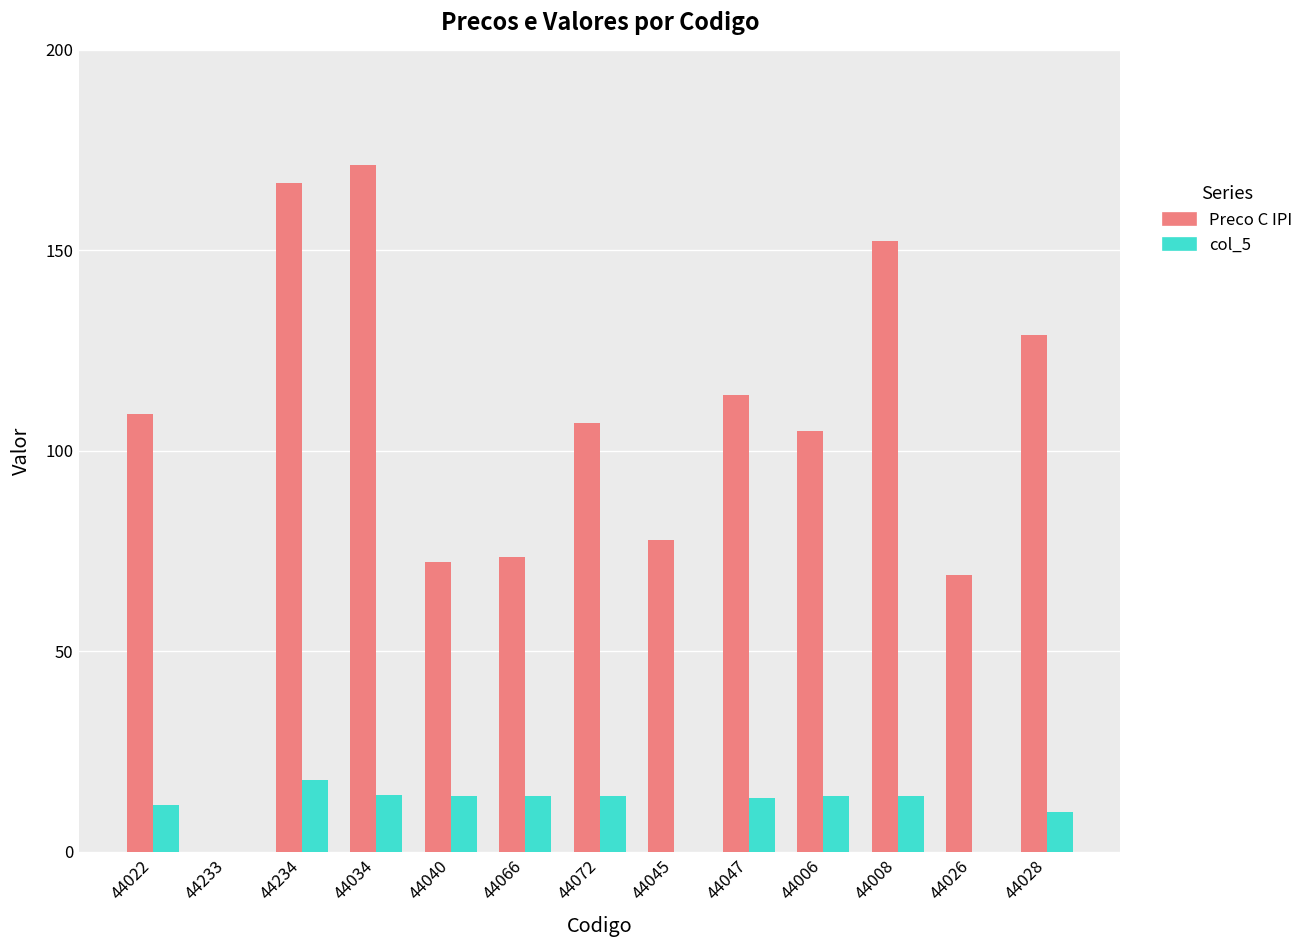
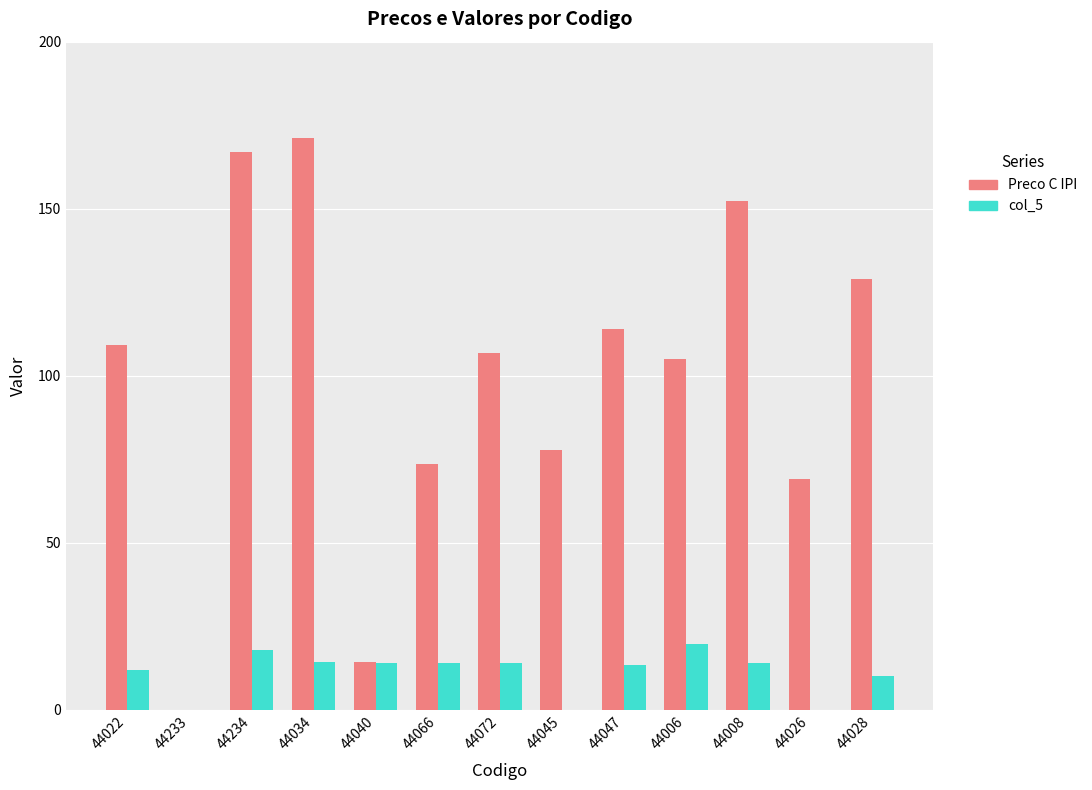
  {
    "Preco C IPI": {
      "44022": 109,
      "44233": 0,
      "44234": 167,
      "44034": 171,
-     "44040": 72,
+     "44040": 14,
      "44066": 73,
      "44072": 107,
      "44045": 78,
      "44047": 114,
      "44006": 105,
      "44008": 152,
      "44026": 69,
      "44028": 129
    },
    "col_5": {
      "44022": 12,
      "44233": 0,
      "44234": 18,
      "44034": 14,
      "44040": 14,
      "44066": 14,
      "44072": 14,
      "44045": 0,
      "44047": 13,
-     "44006": 14,
+     "44006": 20,
      "44008": 14,
      "44026": 0,
      "44028": 10
    }
  }
